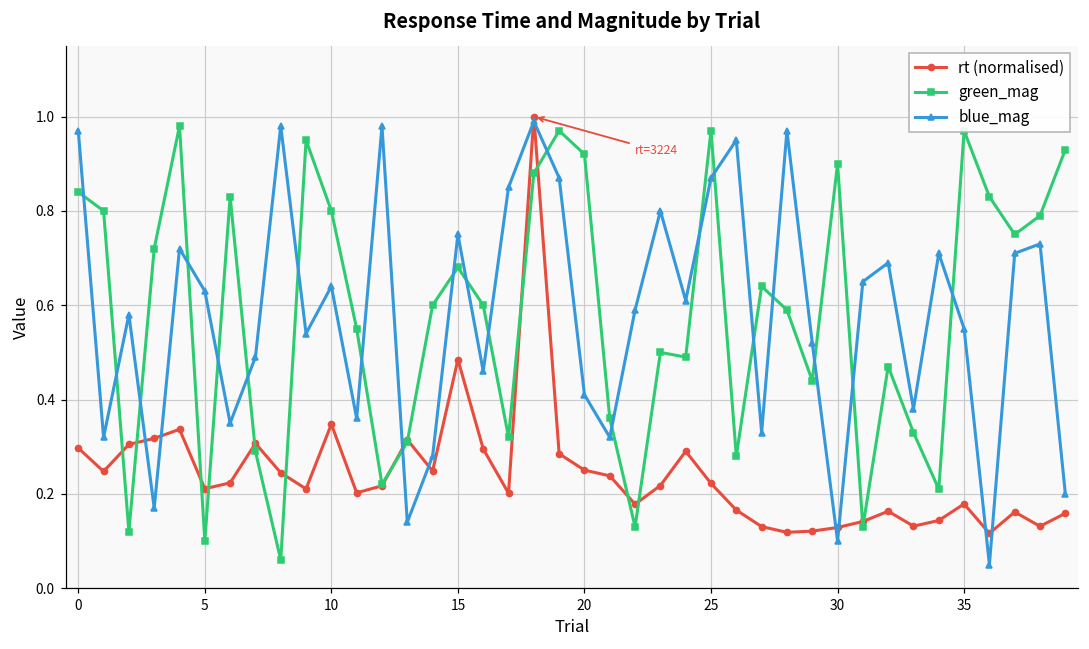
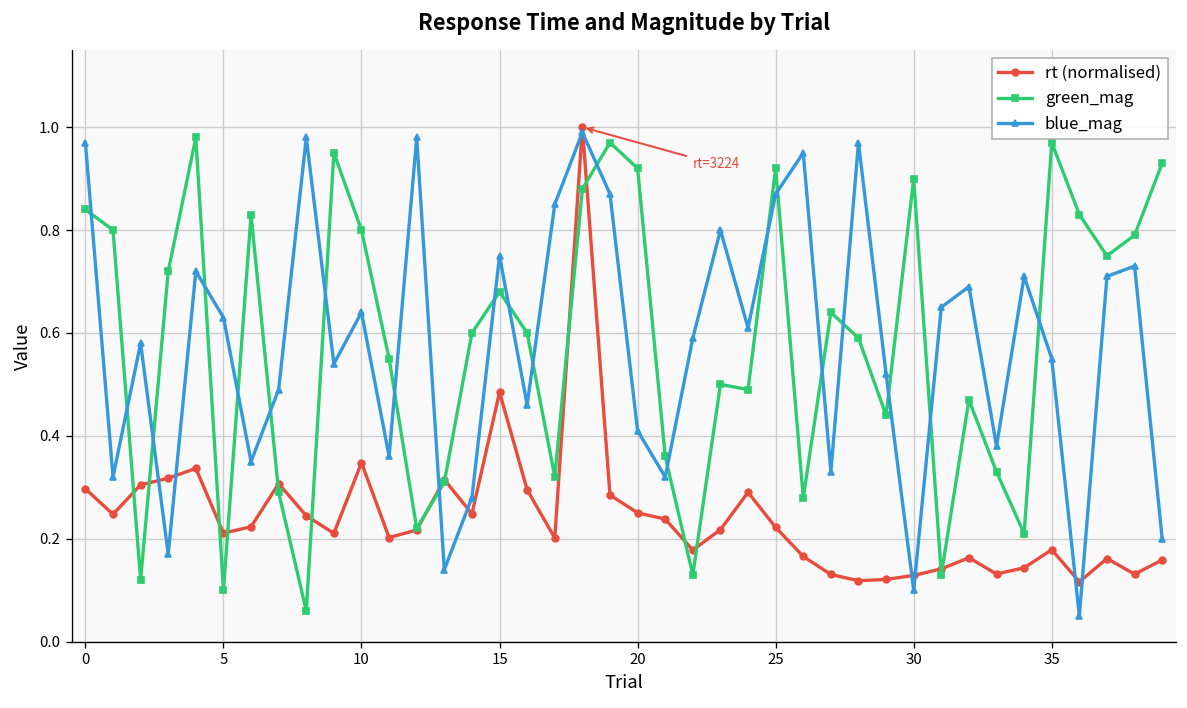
  {
    "rt (normalised)": {
      "0": 0.30,
      "5": 0.21,
      "10": 0.35,
      "15": 0.48,
      "20": 0.25,
      "25": 0.22,
      "30": 0.13,
      "35": 0.18
    },
    "green_mag": {
      "0": 0.84,
      "5": 0.10,
      "10": 0.80,
      "15": 0.68,
-     "25": 0.97,
+     "25": 0.92,
      "30": 0.90,
      "35": 0.97
    },
    "blue_mag": {
      "0": 0.97,
      "5": 0.63,
      "10": 0.64,
      "15": 0.75,
      "20": 0.41,
      "25": 0.87,
      "30": 0.10,
      "35": 0.55
    }
  }
